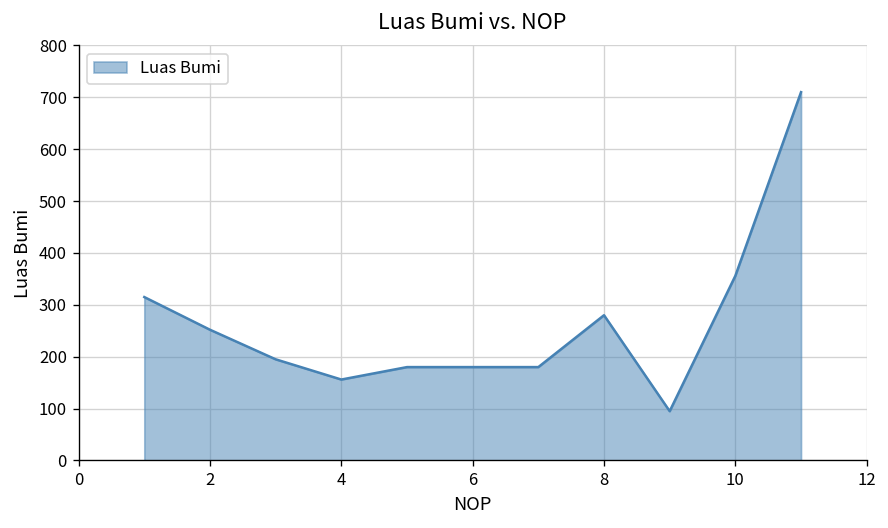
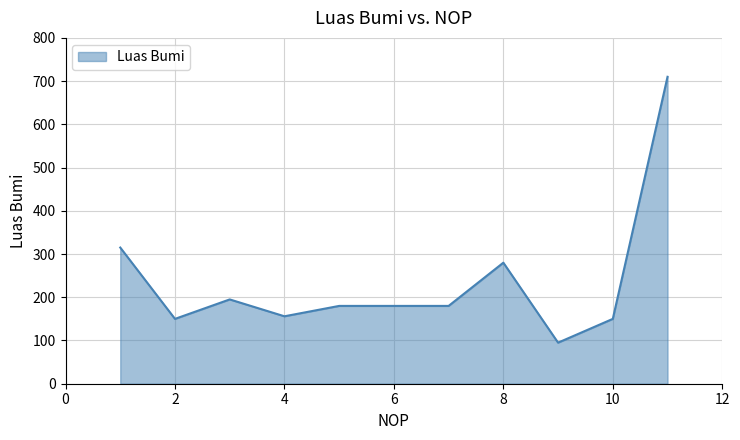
  {
-   "2": 250,
+   "2": 150,
    "4": 160,
    "6": 180,
    "8": 280,
-   "10": 360
+   "10": 150
  }
